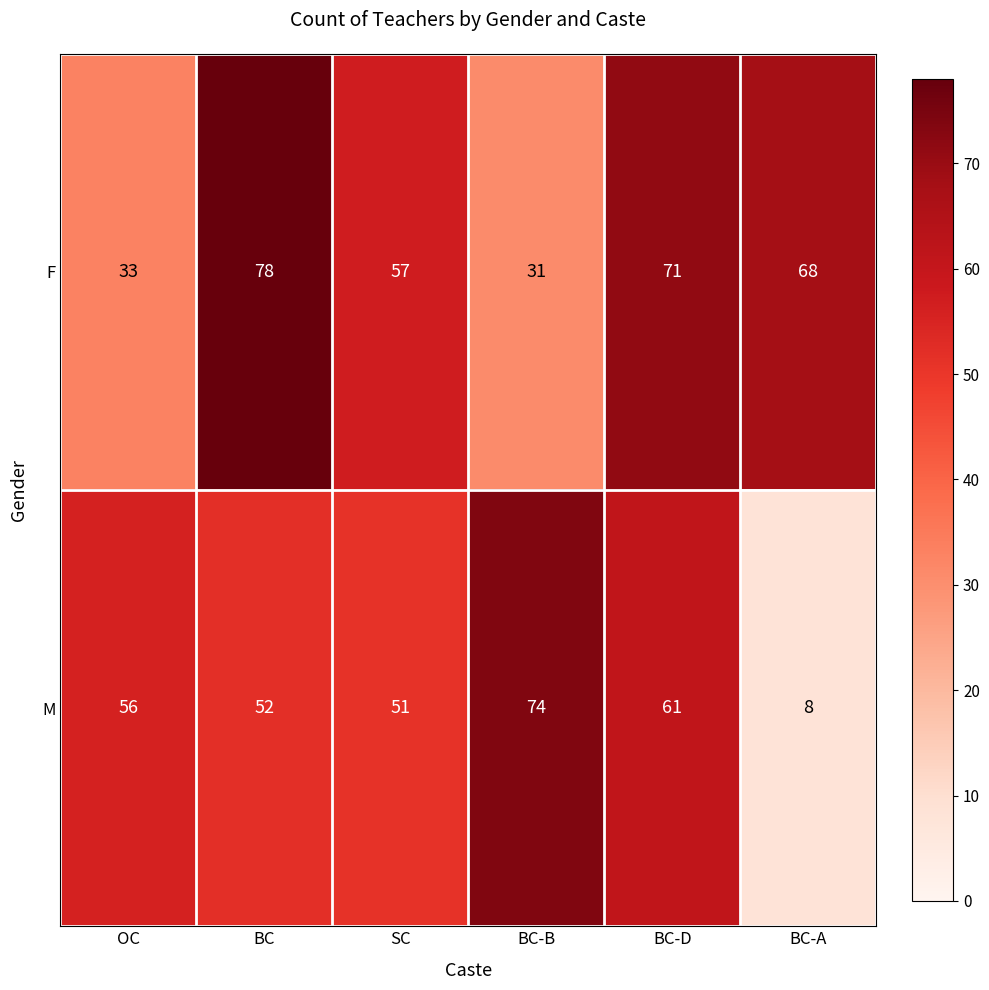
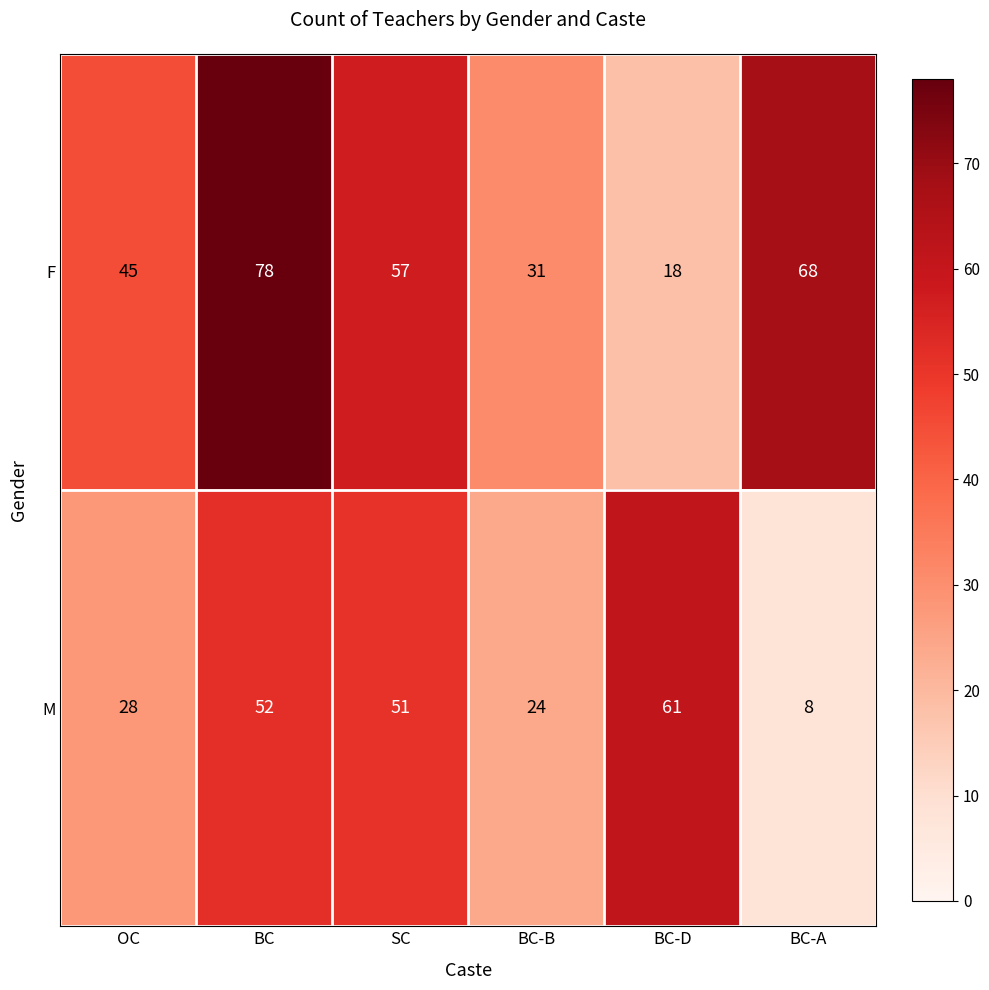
  {
    "F": {
-     "OC": 33,
+     "OC": 45,
      "BC": 78,
      "SC": 57,
      "BC-B": 31,
-     "BC-D": 71,
+     "BC-D": 18,
      "BC-A": 68
    },
    "M": {
-     "OC": 56,
+     "OC": 28,
      "BC": 52,
      "SC": 51,
-     "BC-B": 74,
+     "BC-B": 24,
      "BC-D": 61,
      "BC-A": 8
    }
  }
